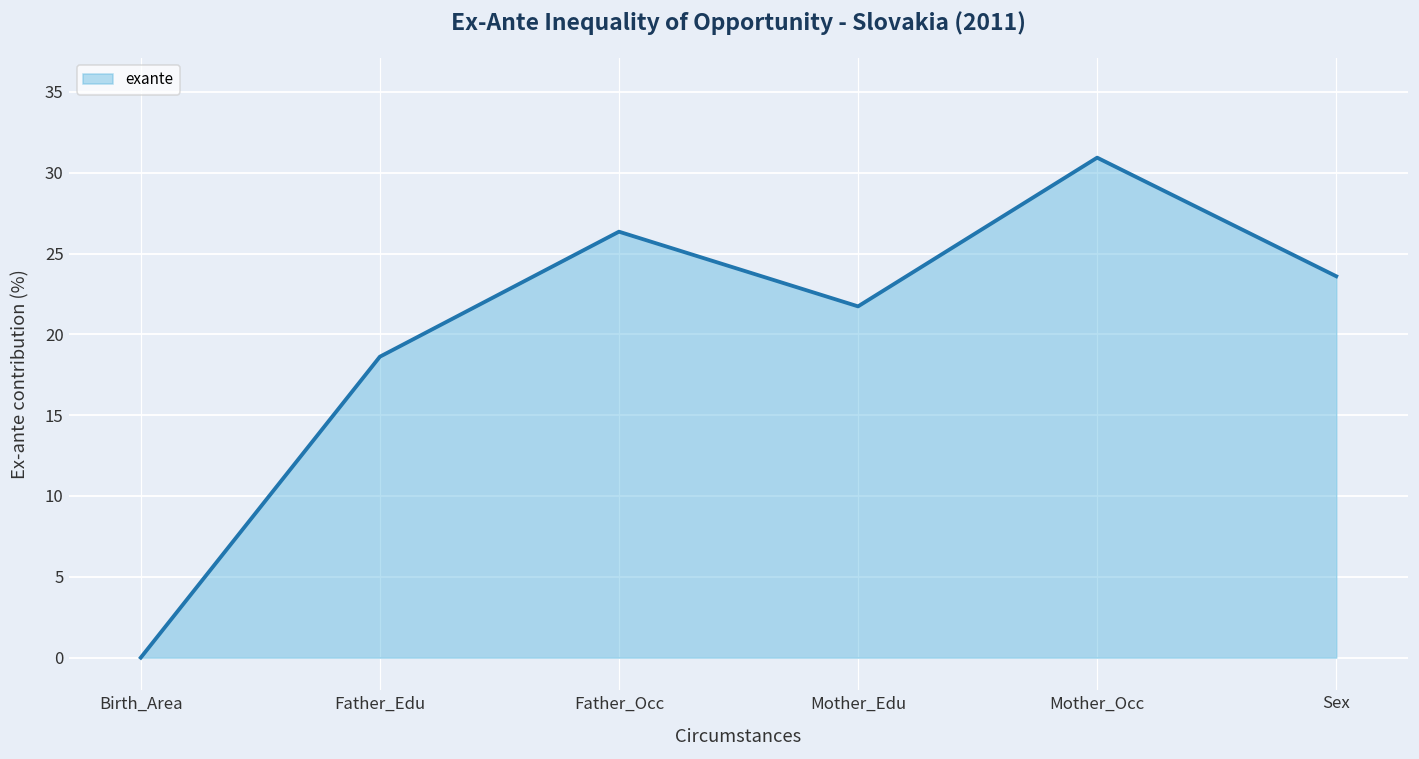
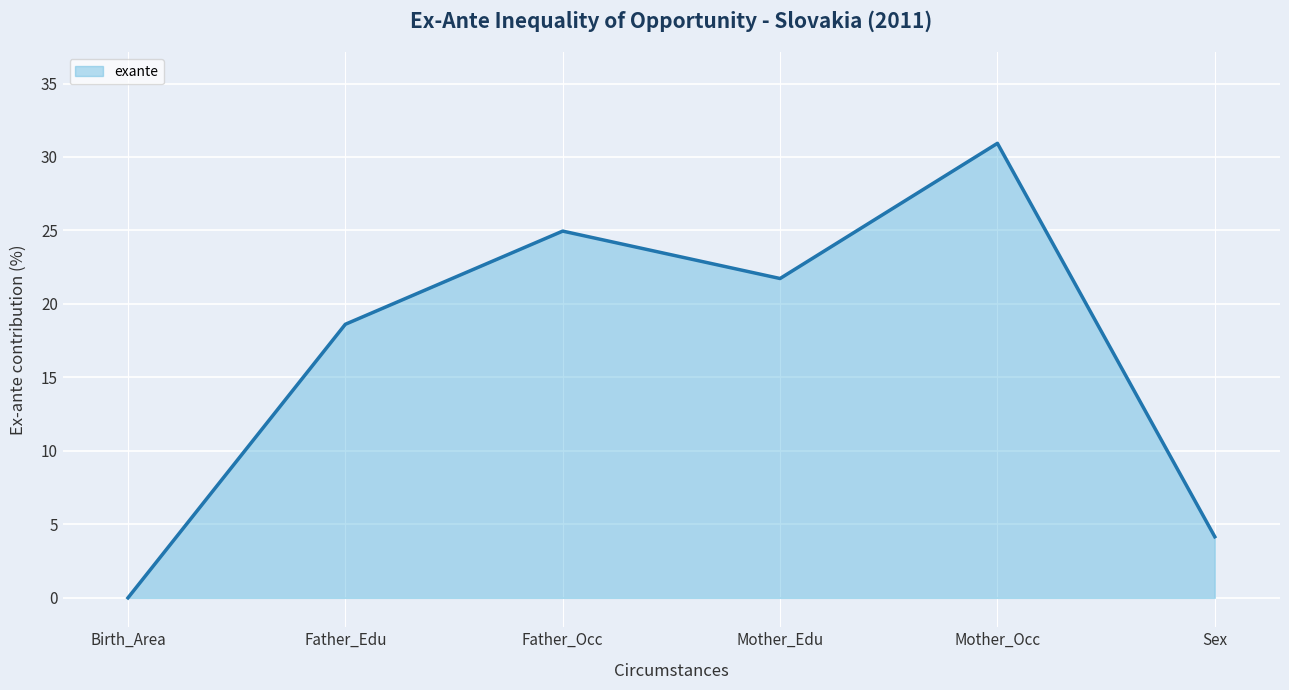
  {
    "Birth_Area": 0.0,
    "Father_Edu": 18.6,
-   "Father_Occ": 26.3,
+   "Father_Occ": 25.0,
    "Mother_Edu": 21.7,
    "Mother_Occ": 30.9,
-   "Sex": 23.6
+   "Sex": 4.2
  }
